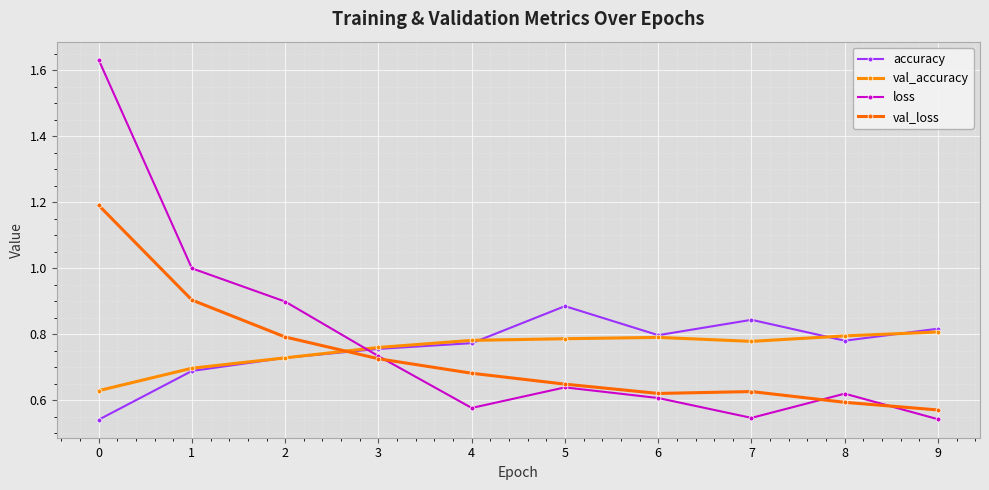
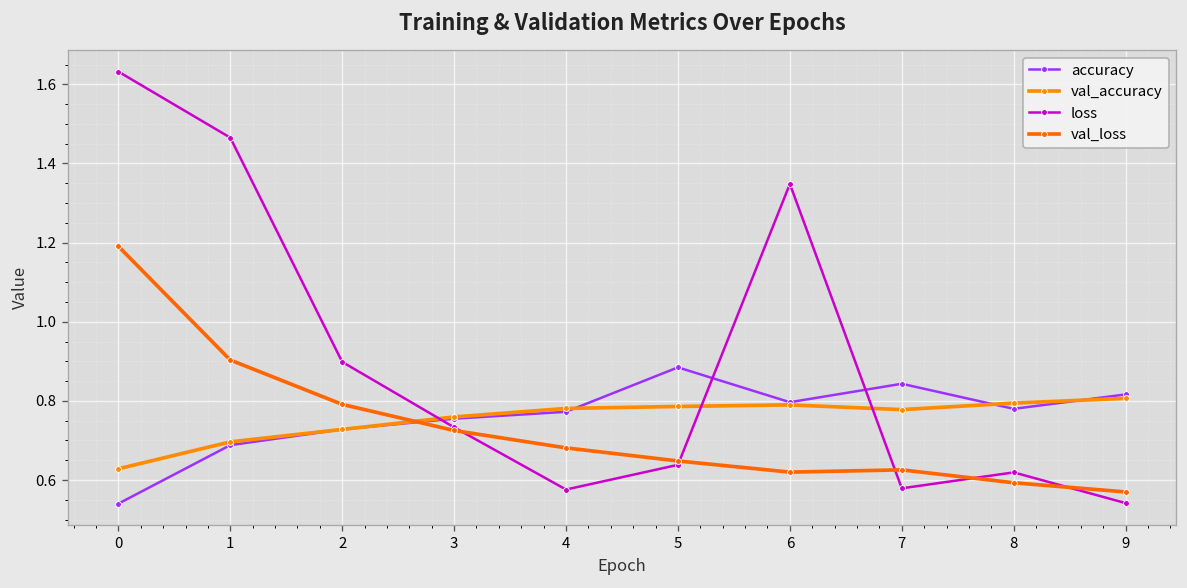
  {
    "accuracy": {
      "0": 0.54,
      "1": 0.69,
      "4": 0.77,
      "5": 0.88,
      "7": 0.84,
      "8": 0.78,
      "9": 0.82
    },
    "loss": {
      "0": 1.63,
-     "1": 1.00,
+     "1": 1.47,
      "2": 0.90,
      "3": 0.73,
      "4": 0.58,
      "5": 0.64,
-     "6": 0.61,
-     "7": 0.55,
+     "6": 1.35,
+     "7": 0.58,
      "8": 0.62,
      "9": 0.54
    }
  }
